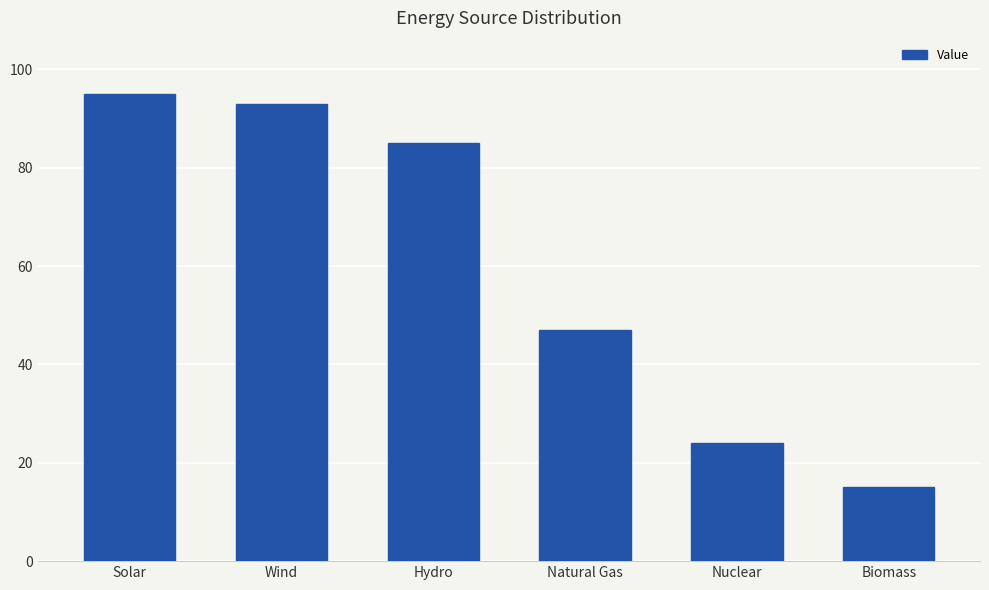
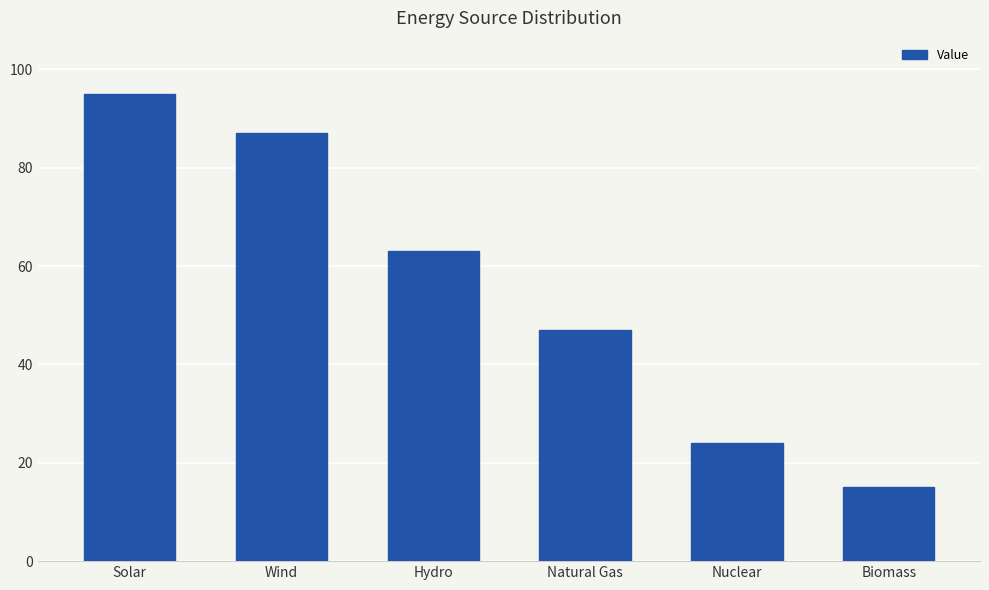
  {
    "Solar": 95,
-   "Wind": 93,
-   "Hydro": 85,
+   "Wind": 87,
+   "Hydro": 63,
    "Natural Gas": 47,
    "Nuclear": 24,
    "Biomass": 15
  }
